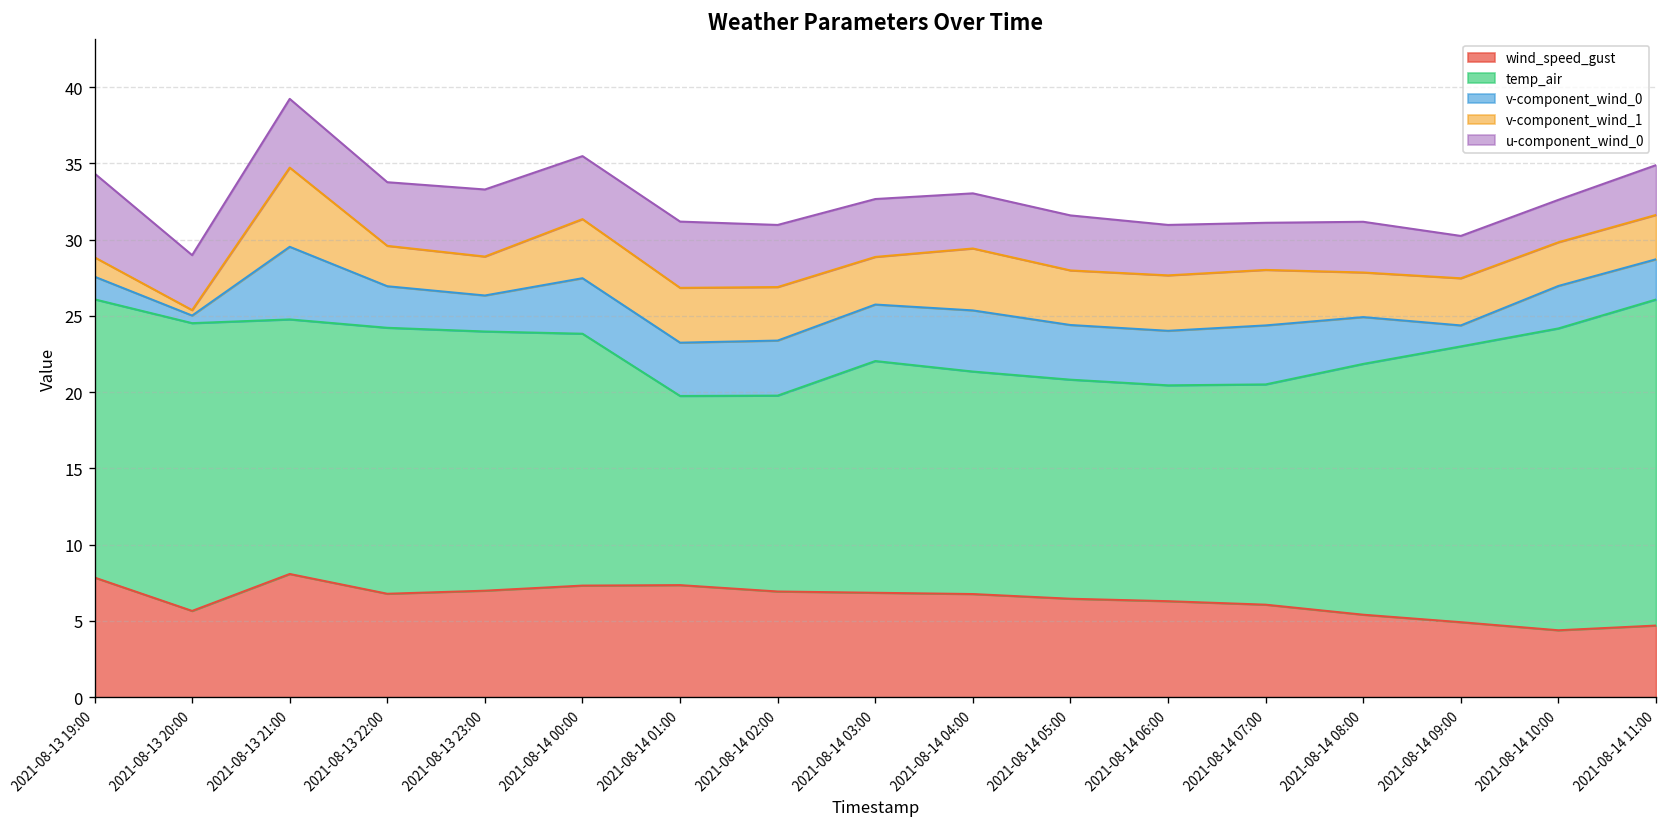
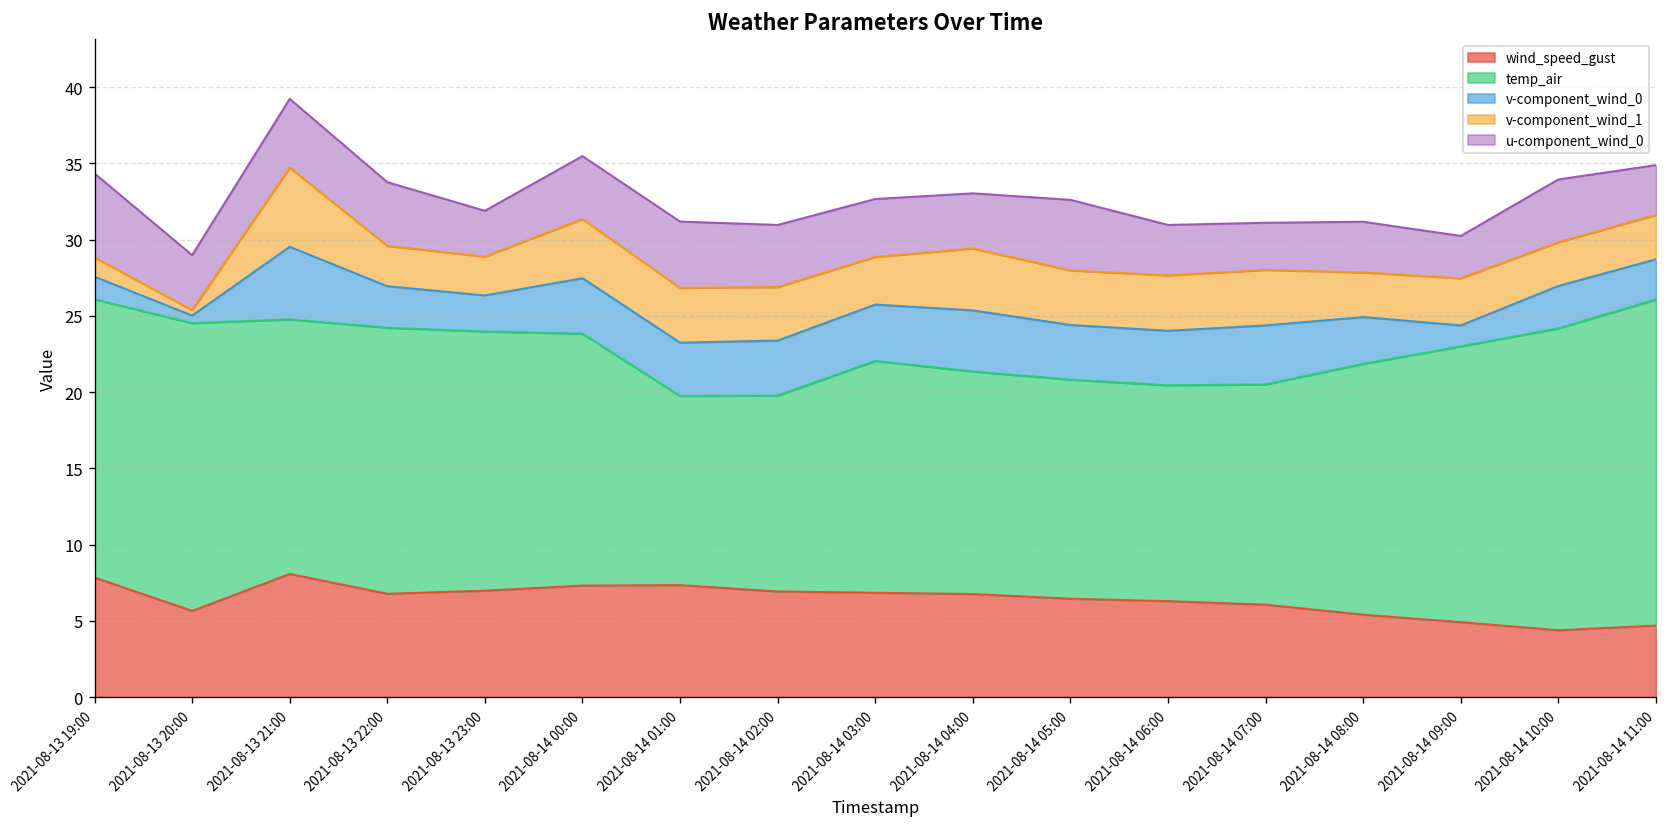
  {
    "wind_speed_gust": {
      "2021-08-13 19:00": 7.8,
      "2021-08-13 20:00": 5.7,
      "2021-08-13 21:00": 8.1,
      "2021-08-13 22:00": 6.8,
      "2021-08-13 23:00": 7.0,
      "2021-08-14 00:00": 7.3,
      "2021-08-14 01:00": 7.4,
      "2021-08-14 02:00": 6.9,
      "2021-08-14 03:00": 6.9,
      "2021-08-14 04:00": 6.8,
      "2021-08-14 05:00": 6.5,
      "2021-08-14 06:00": 6.3,
      "2021-08-14 07:00": 6.1,
      "2021-08-14 08:00": 5.4,
      "2021-08-14 09:00": 4.9,
      "2021-08-14 10:00": 4.4,
      "2021-08-14 11:00": 4.7
    },
    "temp_air": {
      "2021-08-13 19:00": 18.2,
      "2021-08-13 20:00": 18.9,
      "2021-08-13 21:00": 16.7,
      "2021-08-13 22:00": 17.4,
      "2021-08-13 23:00": 17.0,
      "2021-08-14 00:00": 16.5,
      "2021-08-14 01:00": 12.4,
      "2021-08-14 02:00": 12.8,
      "2021-08-14 03:00": 15.2,
      "2021-08-14 04:00": 14.6,
      "2021-08-14 05:00": 14.4,
      "2021-08-14 06:00": 14.2,
      "2021-08-14 07:00": 14.4,
      "2021-08-14 08:00": 16.4,
      "2021-08-14 09:00": 18.1,
      "2021-08-14 10:00": 19.8,
      "2021-08-14 11:00": 21.4
    },
    "v-component_wind_0": {
      "2021-08-13 19:00": 1.5,
      "2021-08-13 20:00": 0.5,
      "2021-08-13 21:00": 4.8,
      "2021-08-13 22:00": 2.7,
      "2021-08-13 23:00": 2.4,
      "2021-08-14 00:00": 3.6,
      "2021-08-14 01:00": 3.5,
      "2021-08-14 02:00": 3.6,
      "2021-08-14 03:00": 3.7,
      "2021-08-14 04:00": 4.0,
      "2021-08-14 05:00": 3.6,
      "2021-08-14 06:00": 3.6,
      "2021-08-14 07:00": 3.9,
      "2021-08-14 08:00": 3.1,
      "2021-08-14 09:00": 1.4,
      "2021-08-14 10:00": 2.8,
      "2021-08-14 11:00": 2.6
    },
    "v-component_wind_1": {
      "2021-08-13 19:00": 1.3,
      "2021-08-13 20:00": 0.4,
      "2021-08-13 21:00": 5.2,
      "2021-08-13 22:00": 2.6,
      "2021-08-13 23:00": 2.6,
      "2021-08-14 00:00": 3.9,
      "2021-08-14 01:00": 3.6,
      "2021-08-14 02:00": 3.5,
      "2021-08-14 03:00": 3.1,
      "2021-08-14 04:00": 4.1,
      "2021-08-14 05:00": 3.6,
      "2021-08-14 06:00": 3.6,
      "2021-08-14 07:00": 3.6,
      "2021-08-14 08:00": 2.9,
      "2021-08-14 09:00": 3.1,
      "2021-08-14 10:00": 2.9,
      "2021-08-14 11:00": 2.9
    },
    "u-component_wind_0": {
      "2021-08-13 19:00": 5.5,
      "2021-08-13 20:00": 3.6,
      "2021-08-13 21:00": 4.5,
      "2021-08-13 22:00": 4.2,
-     "2021-08-13 23:00": 4.4,
+     "2021-08-13 23:00": 3.0,
      "2021-08-14 00:00": 4.1,
      "2021-08-14 01:00": 4.3,
      "2021-08-14 02:00": 4.1,
      "2021-08-14 03:00": 3.8,
      "2021-08-14 04:00": 3.6,
-     "2021-08-14 05:00": 3.6,
+     "2021-08-14 05:00": 4.6,
      "2021-08-14 06:00": 3.3,
      "2021-08-14 07:00": 3.1,
      "2021-08-14 08:00": 3.3,
      "2021-08-14 09:00": 2.8,
-     "2021-08-14 10:00": 2.8,
+     "2021-08-14 10:00": 4.1,
      "2021-08-14 11:00": 3.3
    }
  }
